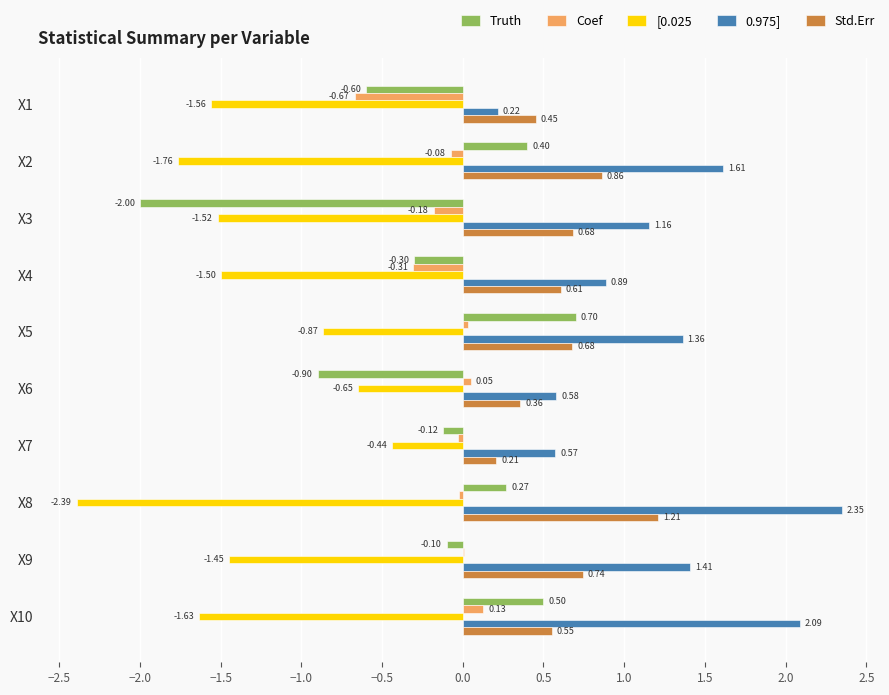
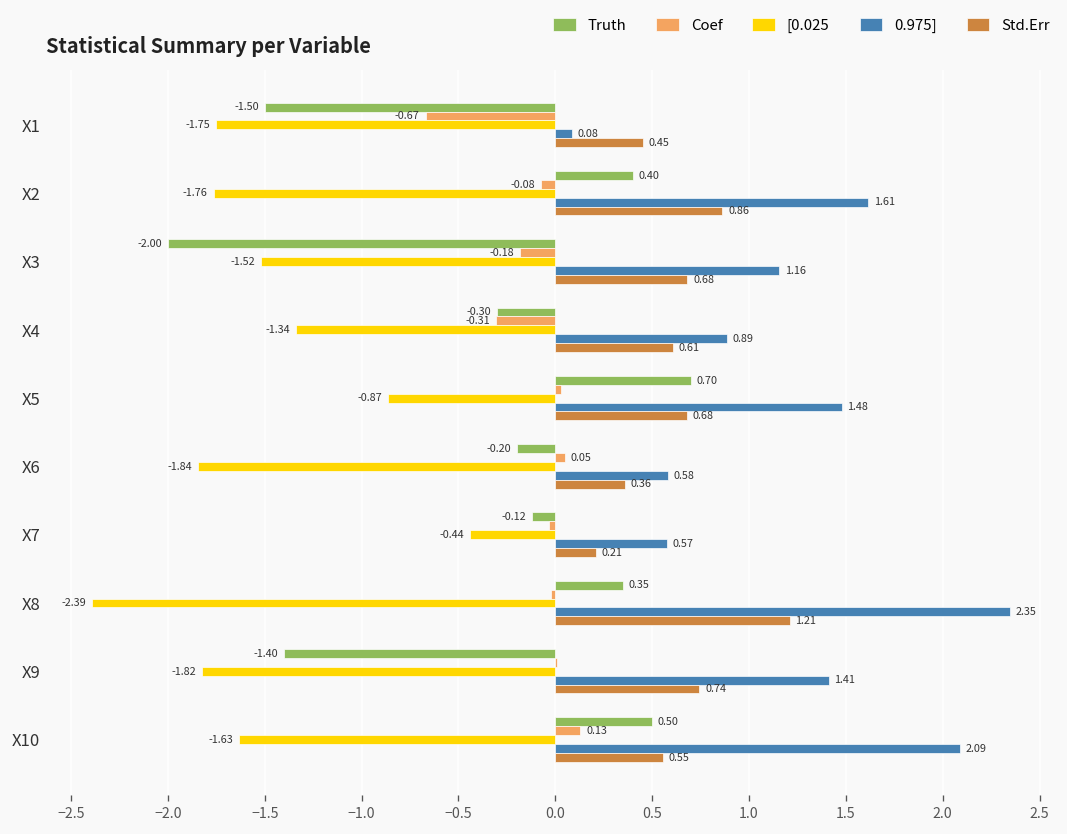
  {
    "Truth": {
-     "X1": -0.60,
+     "X1": -1.50,
      "X2": 0.40,
      "X3": -2.00,
      "X5": 0.70,
-     "X6": -0.90,
+     "X6": -0.20,
      "X7": -0.12,
-     "X8": 0.27,
-     "X9": -0.10,
+     "X8": 0.35,
+     "X9": -1.40,
      "X10": 0.50
    },
    "[0.025": {
-     "X1": -1.56,
+     "X1": -1.75,
      "X2": -1.76,
      "X3": -1.52,
-     "X4": -1.50,
+     "X4": -1.34,
      "X5": -0.87,
-     "X6": -0.65,
+     "X6": -1.84,
      "X7": -0.44,
      "X8": -2.39,
-     "X9": -1.45,
+     "X9": -1.82,
      "X10": -1.63
    },
    "0.975]": {
-     "X1": 0.22,
+     "X1": 0.08,
      "X2": 1.61,
      "X3": 1.16,
      "X4": 0.89,
-     "X5": 1.36,
+     "X5": 1.48,
      "X6": 0.58,
      "X7": 0.57,
      "X8": 2.35,
      "X9": 1.41,
      "X10": 2.09
    }
  }
